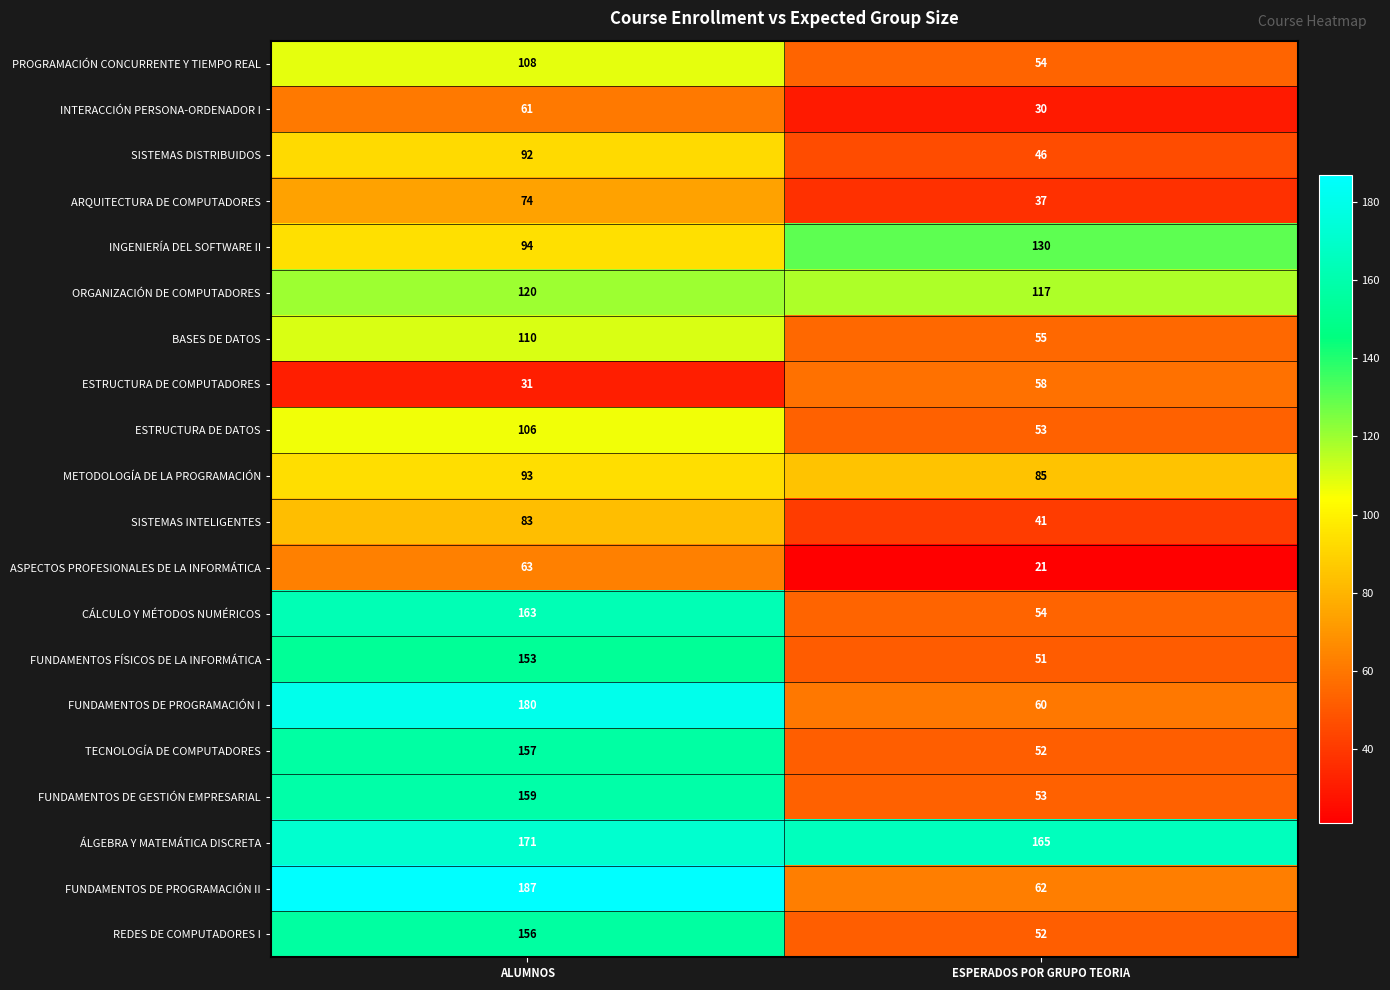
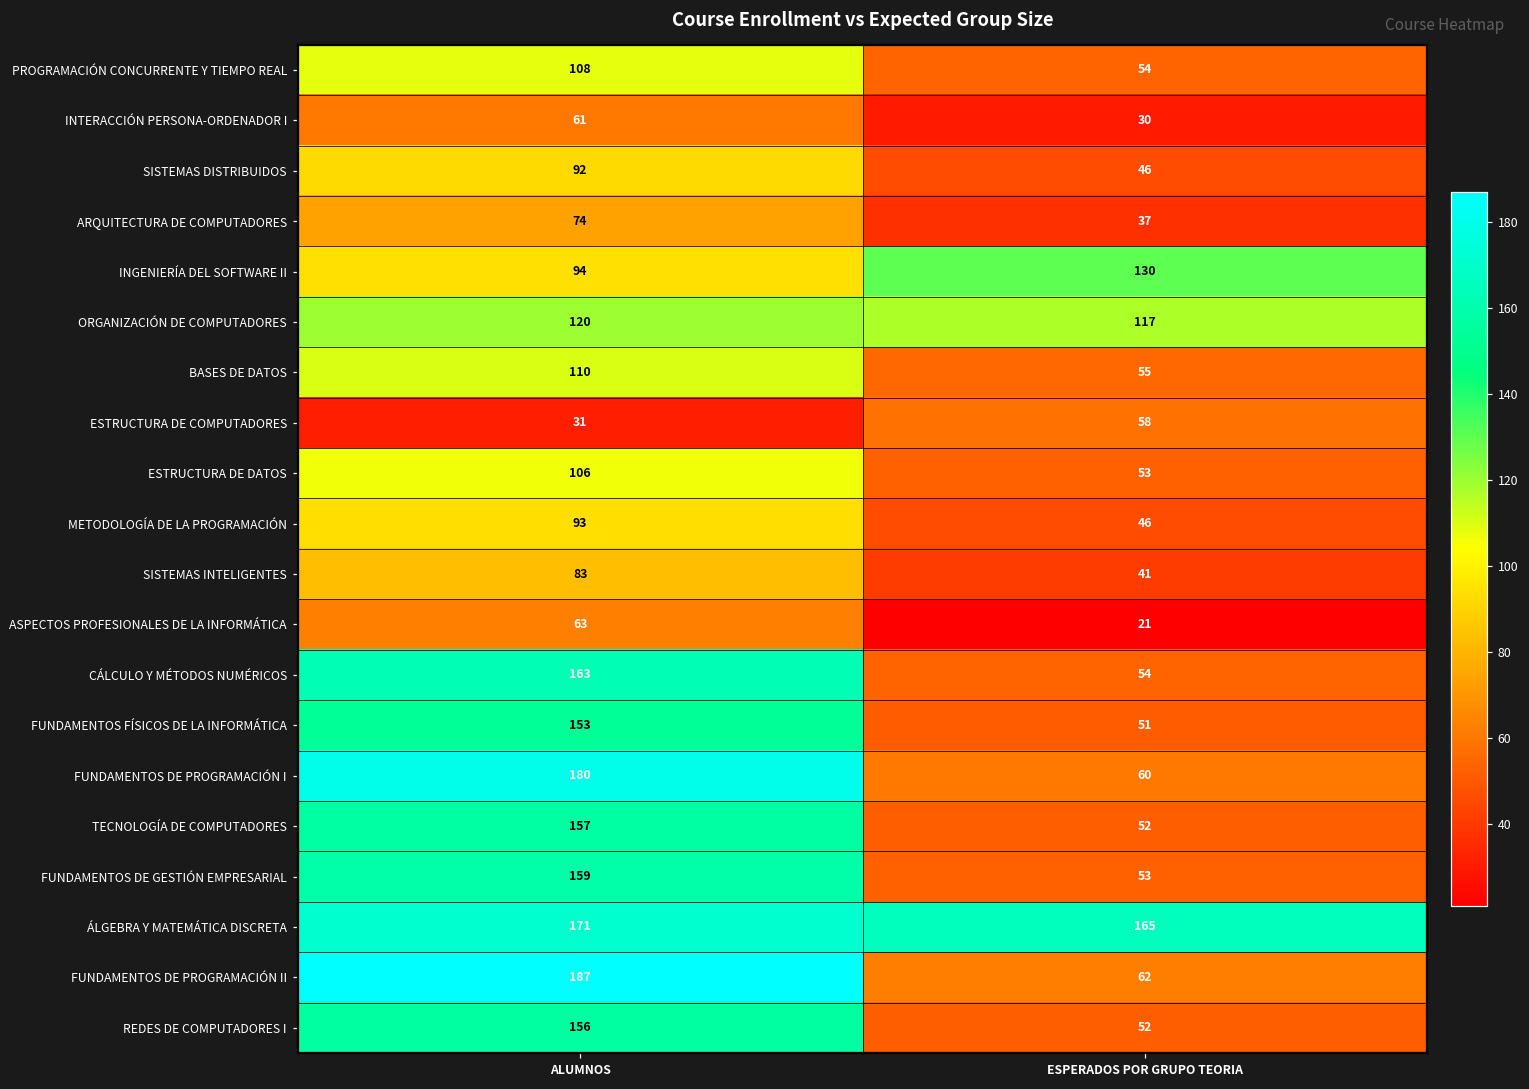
  {
    "PROGRAMACIÓN CONCURRENTE Y TIEMPO REAL": {
      "ALUMNOS": 108,
      "ESPERADOS POR GRUPO TEORIA": 54
    },
    "INTERACCIÓN PERSONA-ORDENADOR I": {
      "ALUMNOS": 61,
      "ESPERADOS POR GRUPO TEORIA": 30
    },
    "SISTEMAS DISTRIBUIDOS": {
      "ALUMNOS": 92,
      "ESPERADOS POR GRUPO TEORIA": 46
    },
    "ARQUITECTURA DE COMPUTADORES": {
      "ALUMNOS": 74,
      "ESPERADOS POR GRUPO TEORIA": 37
    },
    "INGENIERÍA DEL SOFTWARE II": {
      "ALUMNOS": 94,
      "ESPERADOS POR GRUPO TEORIA": 130
    },
    "ORGANIZACIÓN DE COMPUTADORES": {
      "ALUMNOS": 120,
      "ESPERADOS POR GRUPO TEORIA": 117
    },
    "BASES DE DATOS": {
      "ALUMNOS": 110,
      "ESPERADOS POR GRUPO TEORIA": 55
    },
    "ESTRUCTURA DE COMPUTADORES": {
      "ALUMNOS": 31,
      "ESPERADOS POR GRUPO TEORIA": 58
    },
    "ESTRUCTURA DE DATOS": {
      "ALUMNOS": 106,
      "ESPERADOS POR GRUPO TEORIA": 53
    },
    "METODOLOGÍA DE LA PROGRAMACIÓN": {
      "ALUMNOS": 93,
-     "ESPERADOS POR GRUPO TEORIA": 85
+     "ESPERADOS POR GRUPO TEORIA": 46
    },
    "SISTEMAS INTELIGENTES": {
      "ALUMNOS": 83,
      "ESPERADOS POR GRUPO TEORIA": 41
    },
    "ASPECTOS PROFESIONALES DE LA INFORMÁTICA": {
      "ALUMNOS": 63,
      "ESPERADOS POR GRUPO TEORIA": 21
    },
    "CÁLCULO Y MÉTODOS NUMÉRICOS": {
      "ALUMNOS": 163,
      "ESPERADOS POR GRUPO TEORIA": 54
    },
    "FUNDAMENTOS FÍSICOS DE LA INFORMÁTICA": {
      "ALUMNOS": 153,
      "ESPERADOS POR GRUPO TEORIA": 51
    },
    "FUNDAMENTOS DE PROGRAMACIÓN I": {
      "ALUMNOS": 180,
      "ESPERADOS POR GRUPO TEORIA": 60
    },
    "TECNOLOGÍA DE COMPUTADORES": {
      "ALUMNOS": 157,
      "ESPERADOS POR GRUPO TEORIA": 52
    },
    "FUNDAMENTOS DE GESTIÓN EMPRESARIAL": {
      "ALUMNOS": 159,
      "ESPERADOS POR GRUPO TEORIA": 53
    },
    "ÁLGEBRA Y MATEMÁTICA DISCRETA": {
      "ALUMNOS": 171,
      "ESPERADOS POR GRUPO TEORIA": 165
    },
    "FUNDAMENTOS DE PROGRAMACIÓN II": {
      "ALUMNOS": 187,
      "ESPERADOS POR GRUPO TEORIA": 62
    },
    "REDES DE COMPUTADORES I": {
      "ALUMNOS": 156,
      "ESPERADOS POR GRUPO TEORIA": 52
    }
  }
